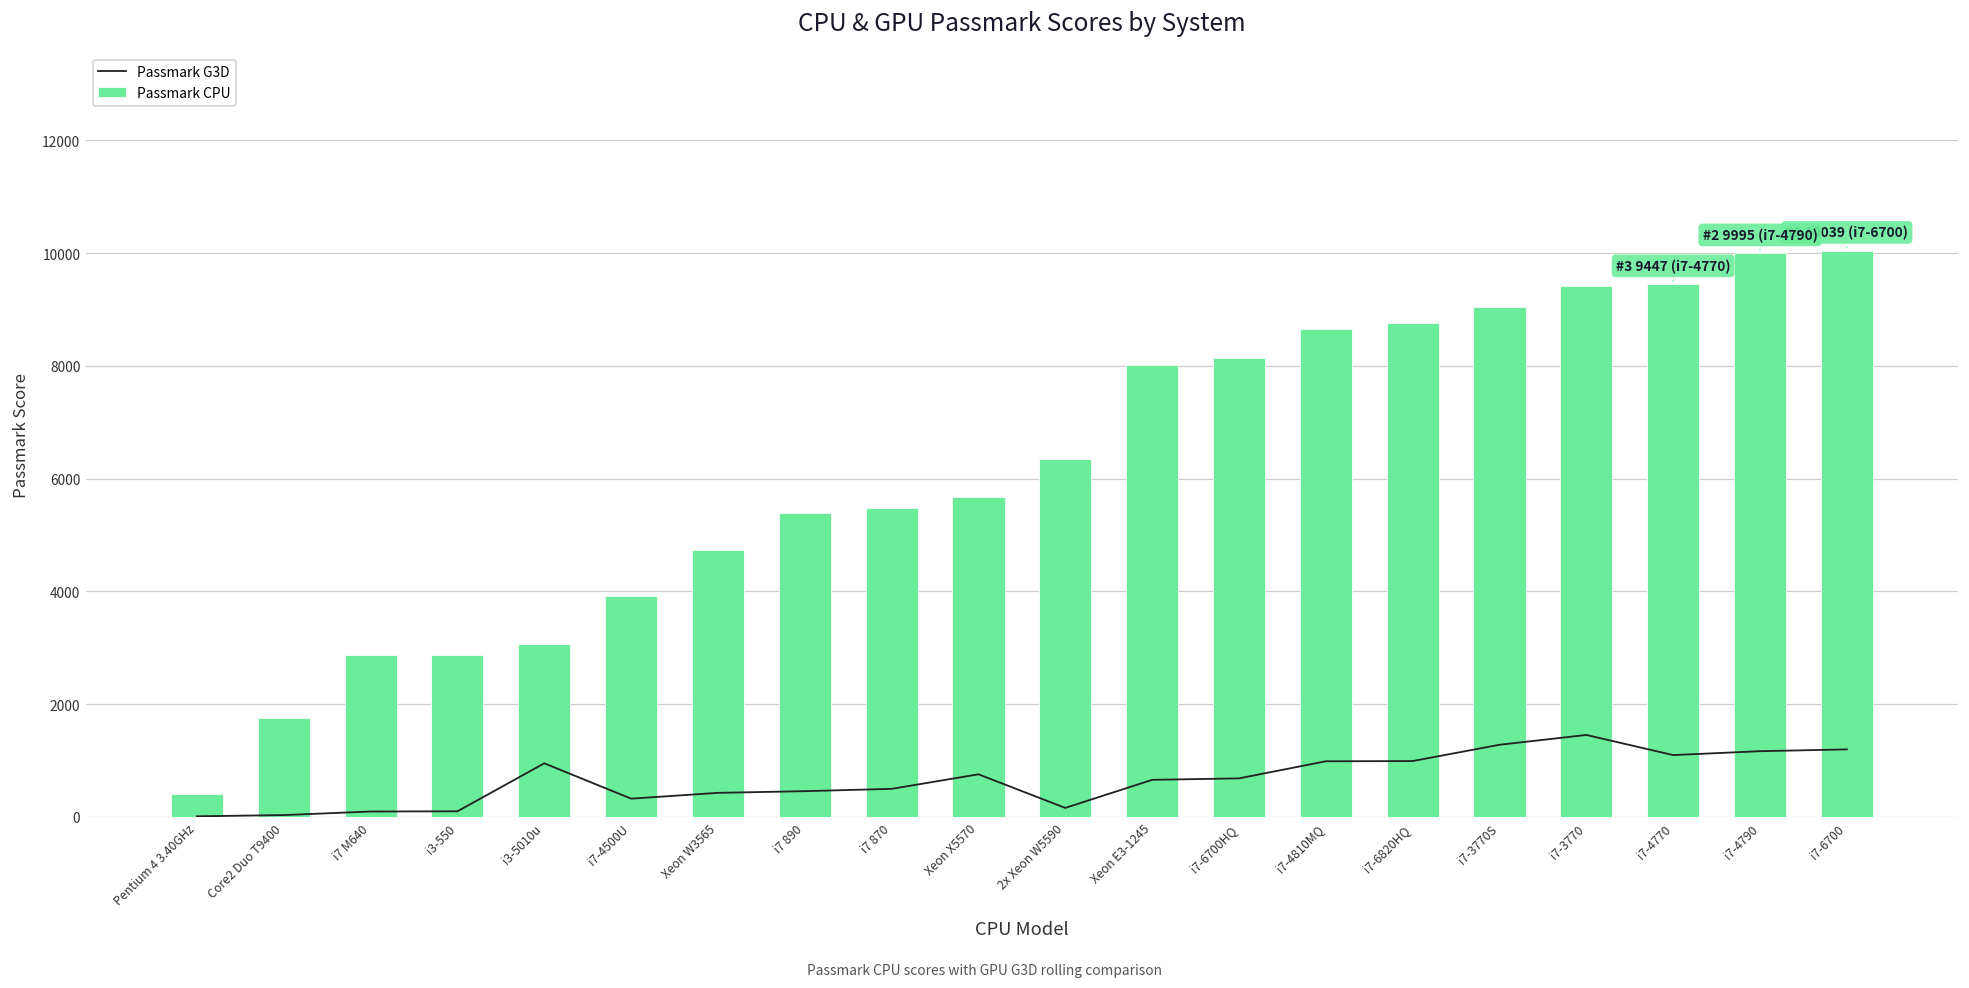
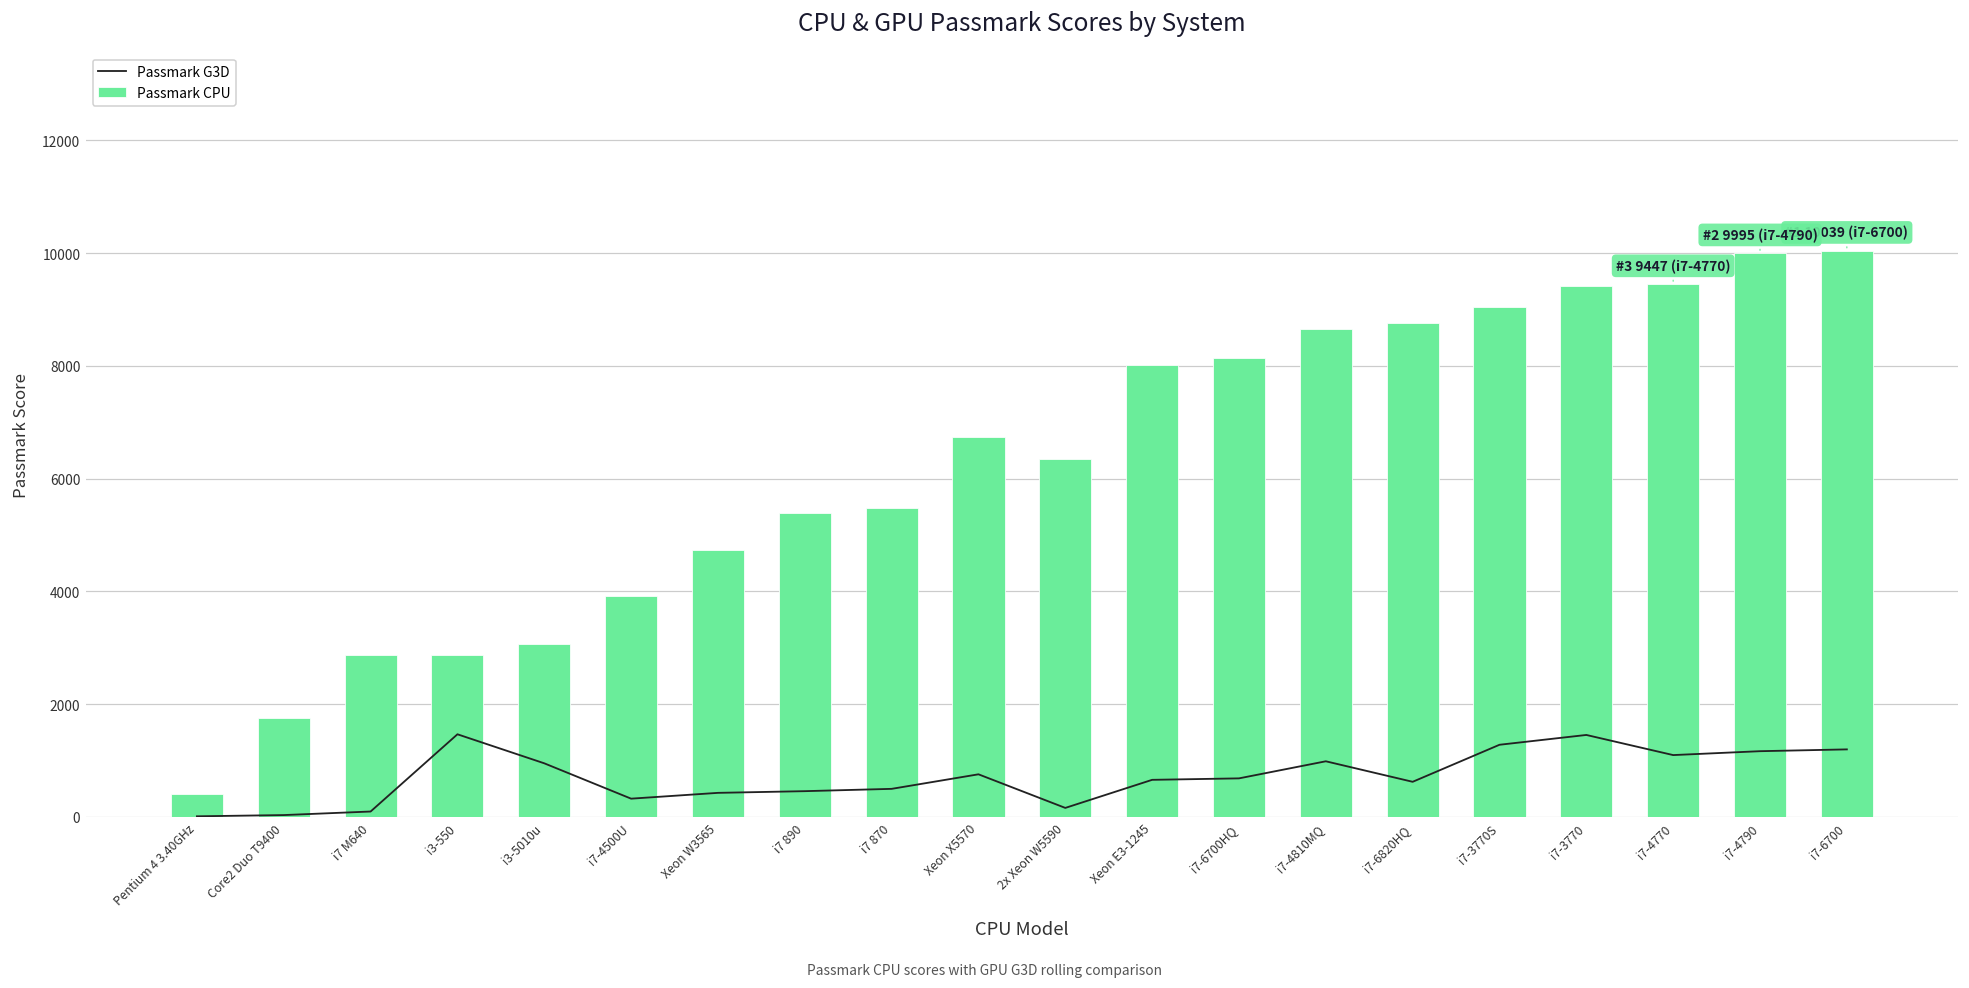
  {
    "Passmark G3D": {
      "Pentium 4 3.40GHz": 0,
      "Core2 Duo T9400": 0,
      "i7 M640": 100,
-     "i3-550": 100,
+     "i3-550": 1500,
      "i3-5010u": 1000,
      "i7-4500U": 300,
      "Xeon W3565": 400,
      "i7 890": 500,
      "i7 870": 500,
      "Xeon X5570": 800,
      "2x Xeon W5590": 200,
      "Xeon E3-1245": 700,
      "i7-6700HQ": 700,
      "i7-4810MQ": 1000,
-     "i7-6820HQ": 1000,
+     "i7-6820HQ": 600,
      "i7-3770S": 1300,
      "i7-3770": 1500,
      "i7-4770": 1100,
      "i7-4790": 1200,
      "i7-6700": 1200
    },
    "Passmark CPU": {
      "Pentium 4 3.40GHz": 400,
      "Core2 Duo T9400": 1800,
      "i7 M640": 2900,
      "i3-550": 2900,
      "i3-5010u": 3100,
      "i7-4500U": 3900,
      "Xeon W3565": 4700,
      "i7 890": 5400,
      "i7 870": 5500,
-     "Xeon X5570": 5700,
+     "Xeon X5570": 6700,
      "2x Xeon W5590": 6300,
      "Xeon E3-1245": 8000,
      "i7-6700HQ": 8100,
      "i7-4810MQ": 8700,
      "i7-6820HQ": 8800,
      "i7-3770S": 9000,
      "i7-3770": 9400
    }
  }
